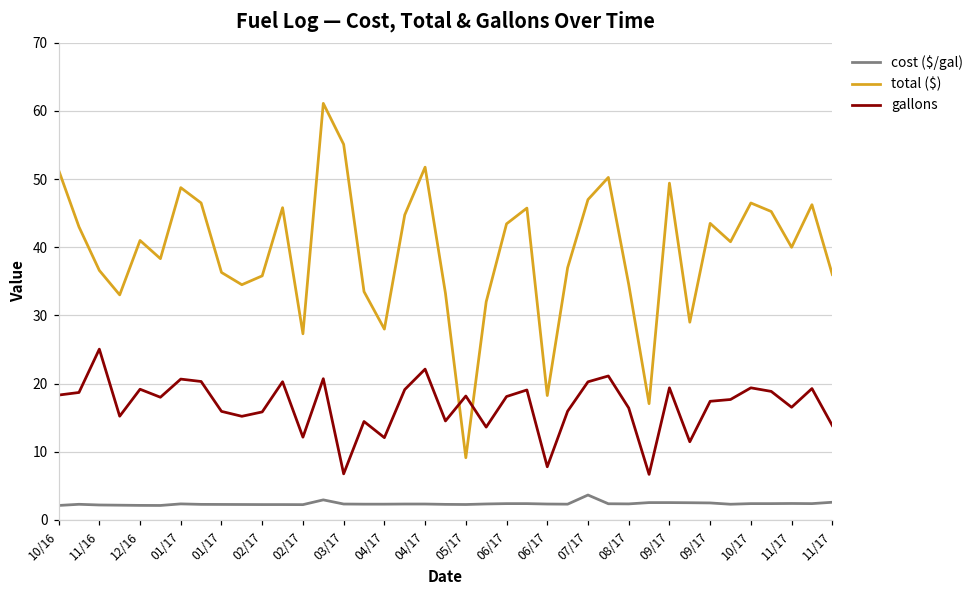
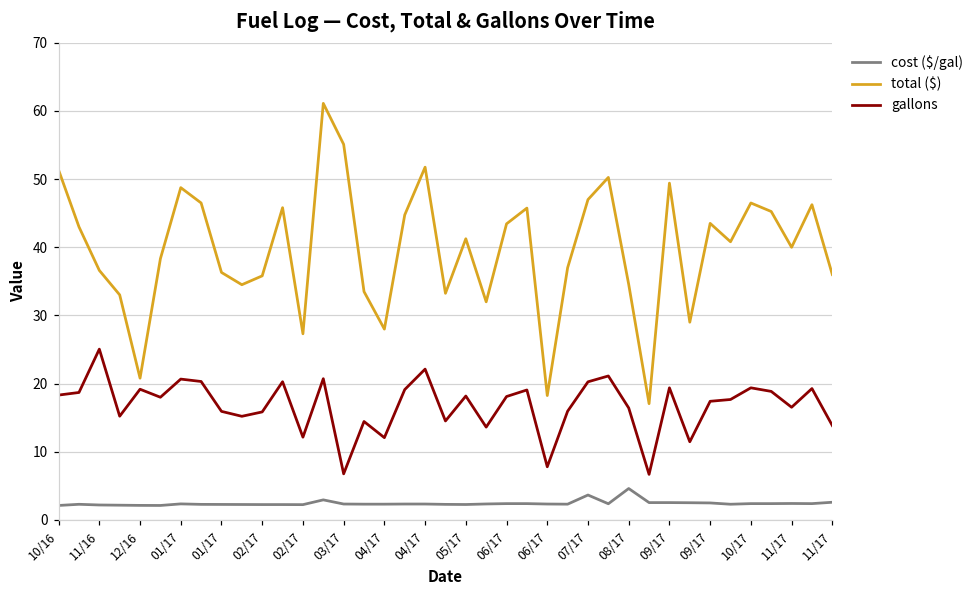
  {
    "cost ($/gal)": {
      "10/16": 2,
      "11/16": 2,
      "12/16": 2,
      "03/17": 2,
      "05/17": 2,
      "07/17": 4,
-     "08/17": 2,
+     "08/17": 5,
      "10/17": 2
    },
    "total ($)": {
      "10/16": 51,
      "11/16": 37,
-     "12/16": 41,
+     "12/16": 21,
      "03/17": 55,
-     "05/17": 9,
+     "05/17": 41,
      "07/17": 47,
      "08/17": 35,
      "10/17": 47
    },
    "gallons": {
      "10/16": 18,
      "11/16": 25,
      "12/16": 19,
      "03/17": 7,
      "05/17": 18,
      "07/17": 20,
      "08/17": 16,
      "10/17": 19
    }
  }
